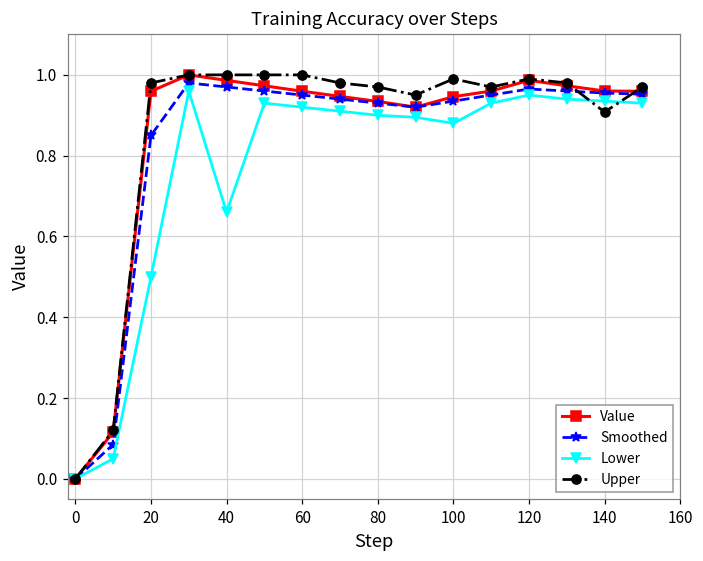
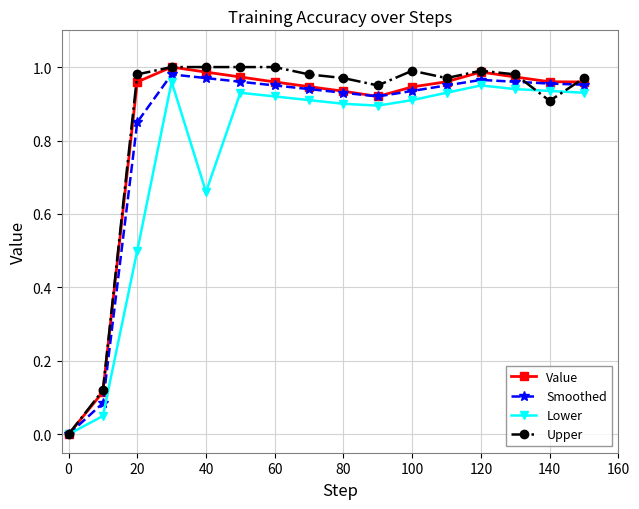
  {
    "Value": {
      "20": 0.96,
      "40": 0.99,
      "60": 0.96,
      "100": 0.95
    },
    "Smoothed": {
      "20": 0.85,
      "40": 0.97,
      "60": 0.95,
      "100": 0.94,
      "120": 0.97
    },
    "Lower": {
      "20": 0.50,
      "40": 0.66,
      "60": 0.92,
      "80": 0.90,
-     "100": 0.88,
+     "100": 0.91,
      "120": 0.95,
      "140": 0.94
    },
    "Upper": {
      "20": 0.98,
      "40": 1.00,
      "60": 1.00,
      "80": 0.97,
      "100": 0.99,
      "140": 0.91
    }
  }
